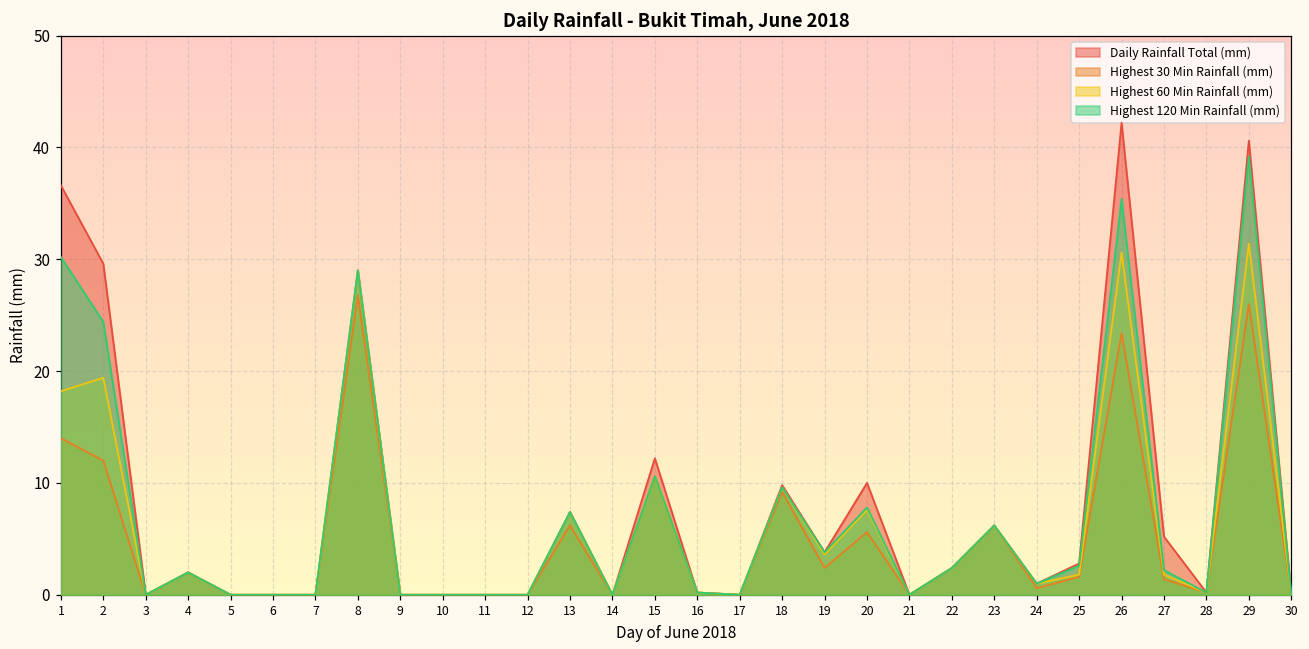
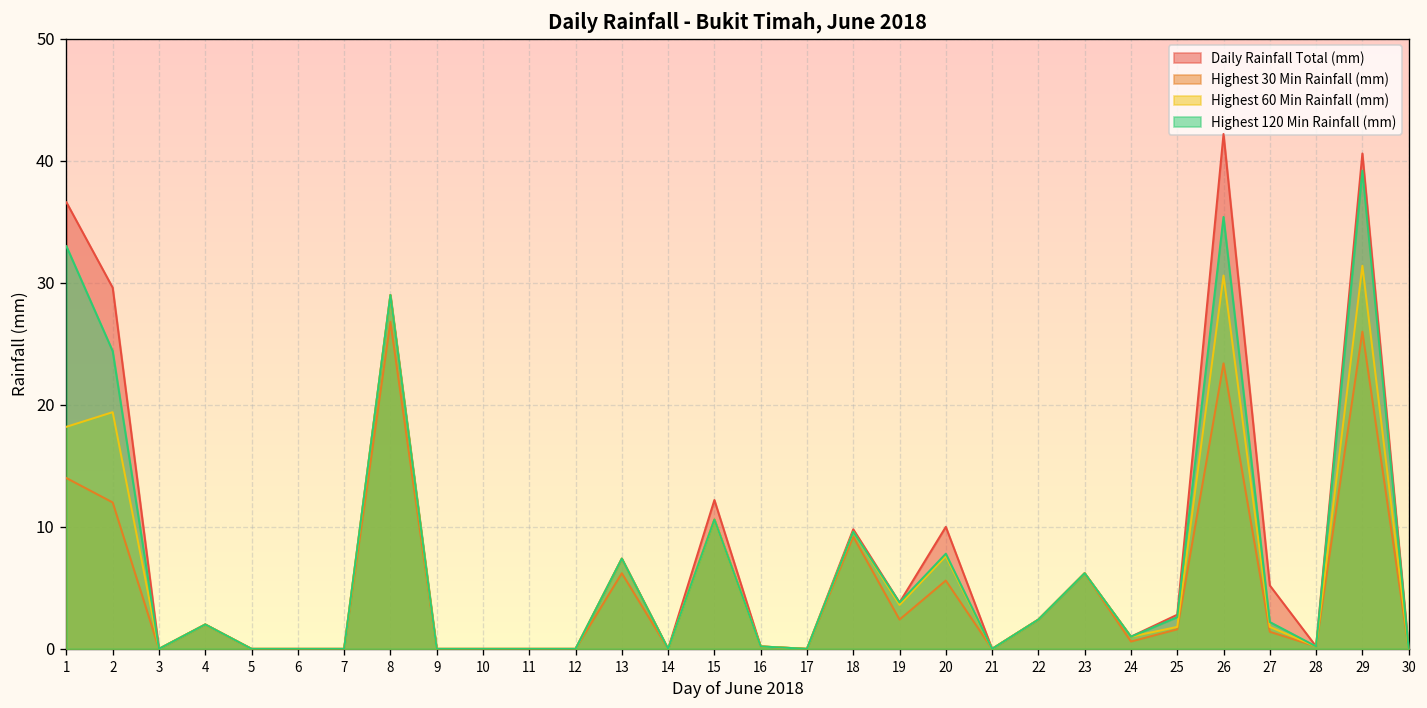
  {
    "Highest 120 Min Rainfall (mm)": {
-     "1": 30.2,
+     "1": 33.0,
      "2": 24.4,
      "26": 35.4,
      "27": 2.2,
      "29": 39.2
    }
  }
